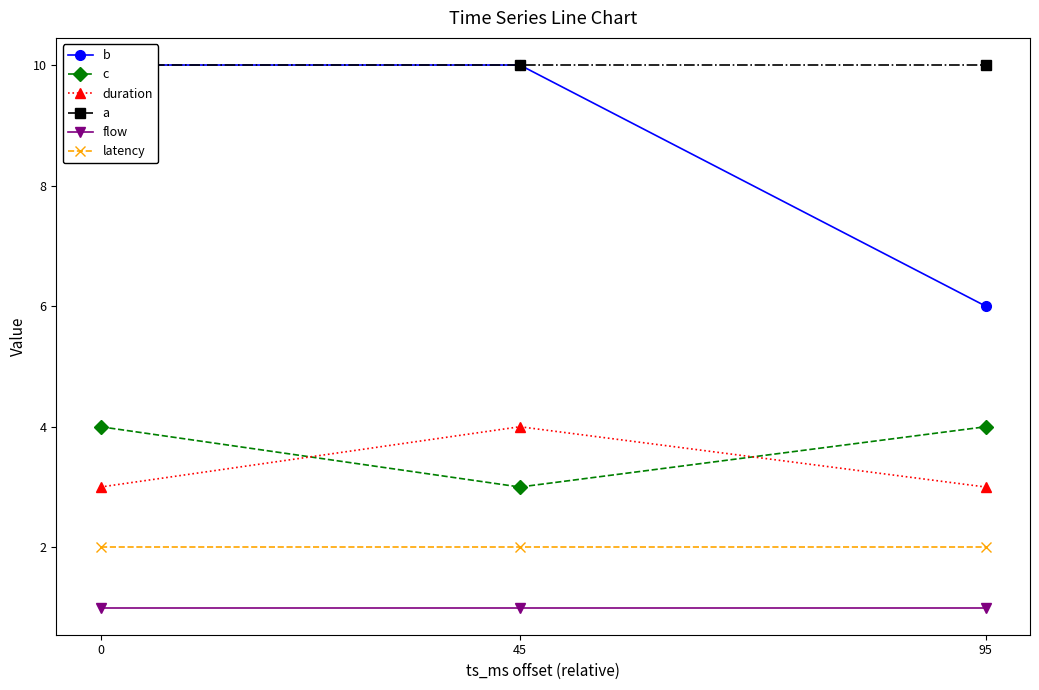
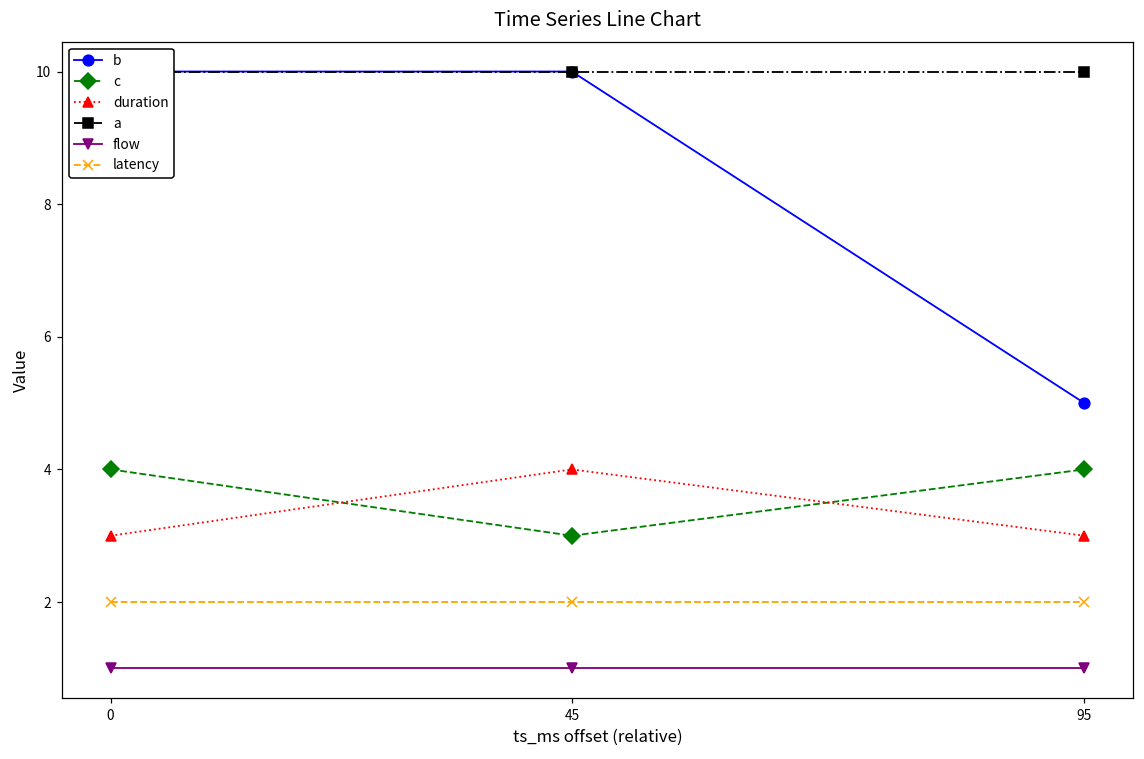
  {
    "b": {
-     "95": 6
+     "95": 5
    },
    "c": {
      "0": 4,
      "45": 3,
      "95": 4
    },
    "duration": {
      "0": 3,
      "45": 4,
      "95": 3
    },
    "a": {
      "95": 10
    },
    "flow": {
      "0": 1,
      "45": 1,
      "95": 1
    },
    "latency": {
      "0": 2,
      "45": 2,
      "95": 2
    }
  }
